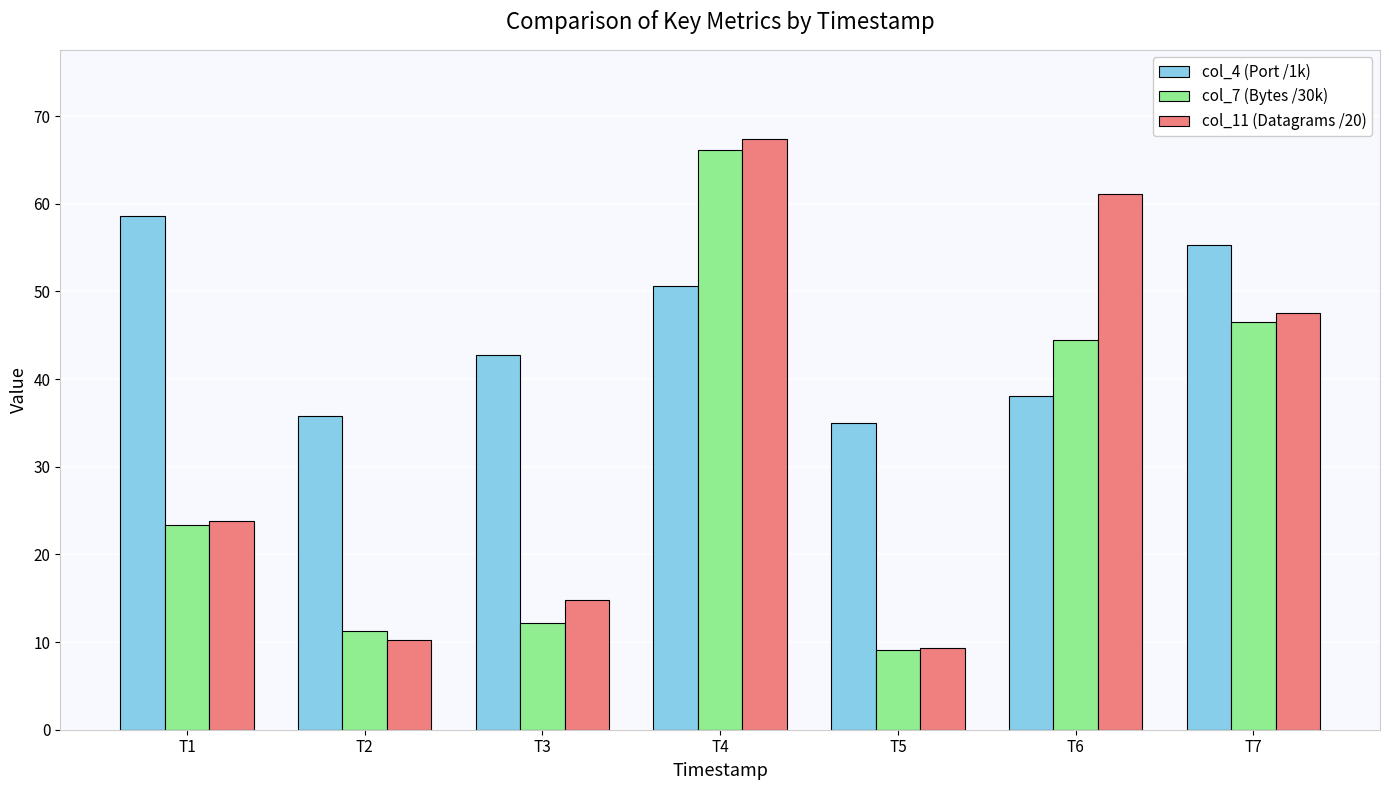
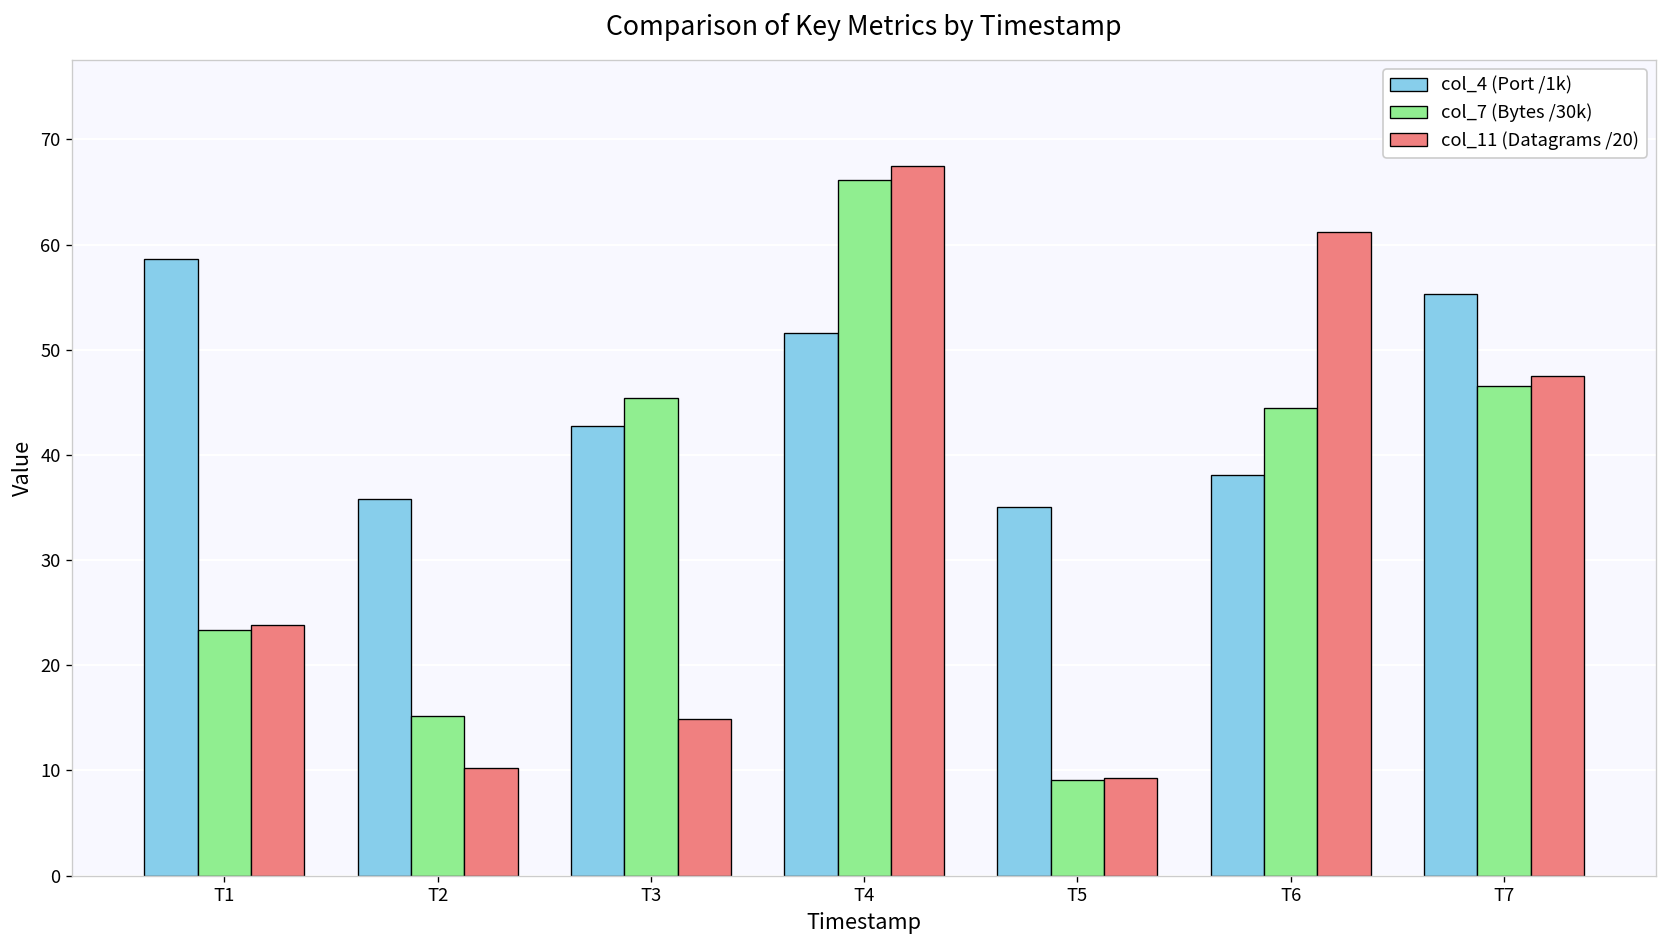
  {
    "col_4 (Port /1k)": {
      "T1": 59,
      "T2": 36,
      "T3": 43,
-     "T4": 51,
+     "T4": 52,
      "T5": 35,
      "T6": 38,
      "T7": 55
    },
    "col_7 (Bytes /30k)": {
      "T1": 23,
-     "T2": 11,
-     "T3": 12,
+     "T2": 15,
+     "T3": 45,
      "T4": 66,
      "T5": 9,
      "T6": 44,
      "T7": 47
    },
    "col_11 (Datagrams /20)": {
      "T1": 24,
      "T2": 10,
      "T3": 15,
      "T4": 67,
      "T5": 9,
      "T6": 61,
      "T7": 48
    }
  }
